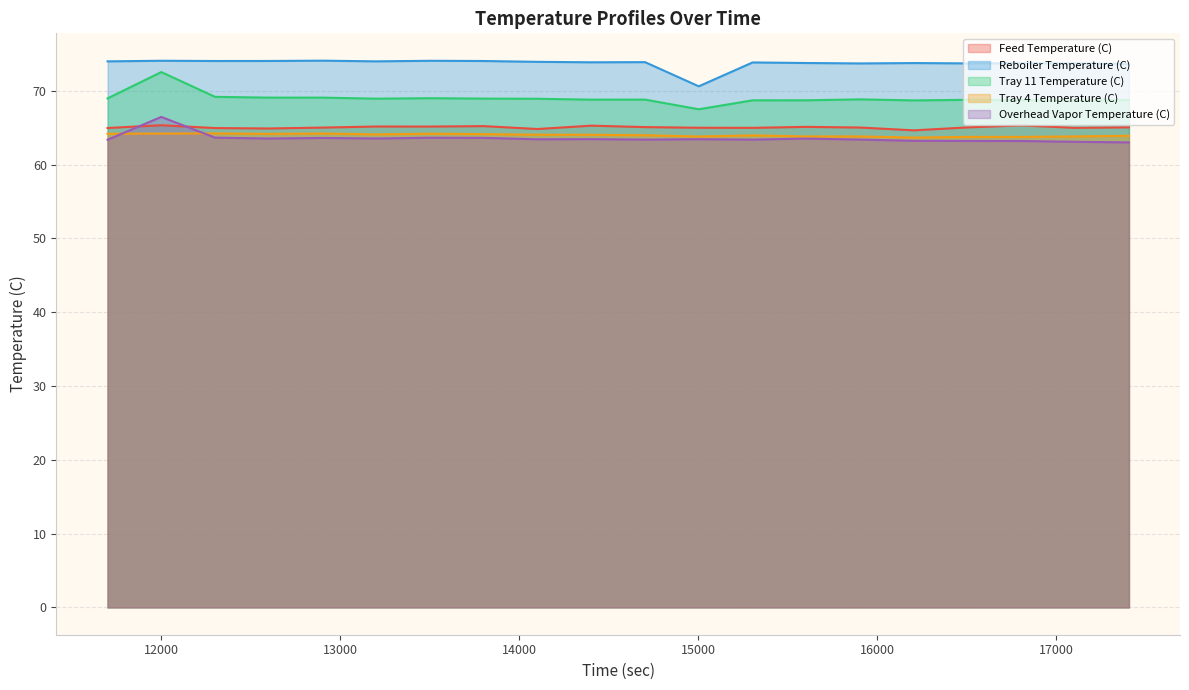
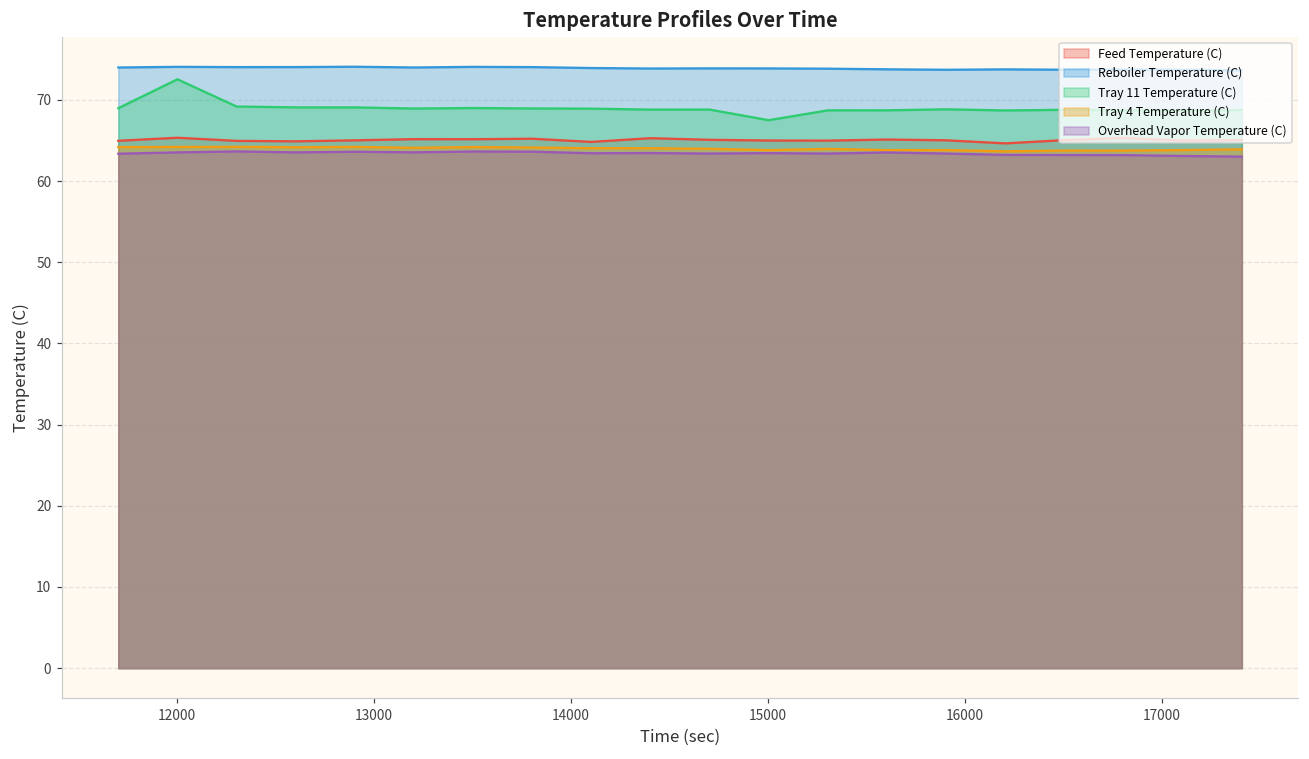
  {
    "Reboiler Temperature (C)": {
      "12000": 74,
-     "15000": 71
+     "15000": 74
    },
    "Tray 11 Temperature (C)": {
      "12000": 73,
      "15000": 68
    },
    "Overhead Vapor Temperature (C)": {
-     "12000": 66,
+     "12000": 64,
      "15000": 63
    }
  }
